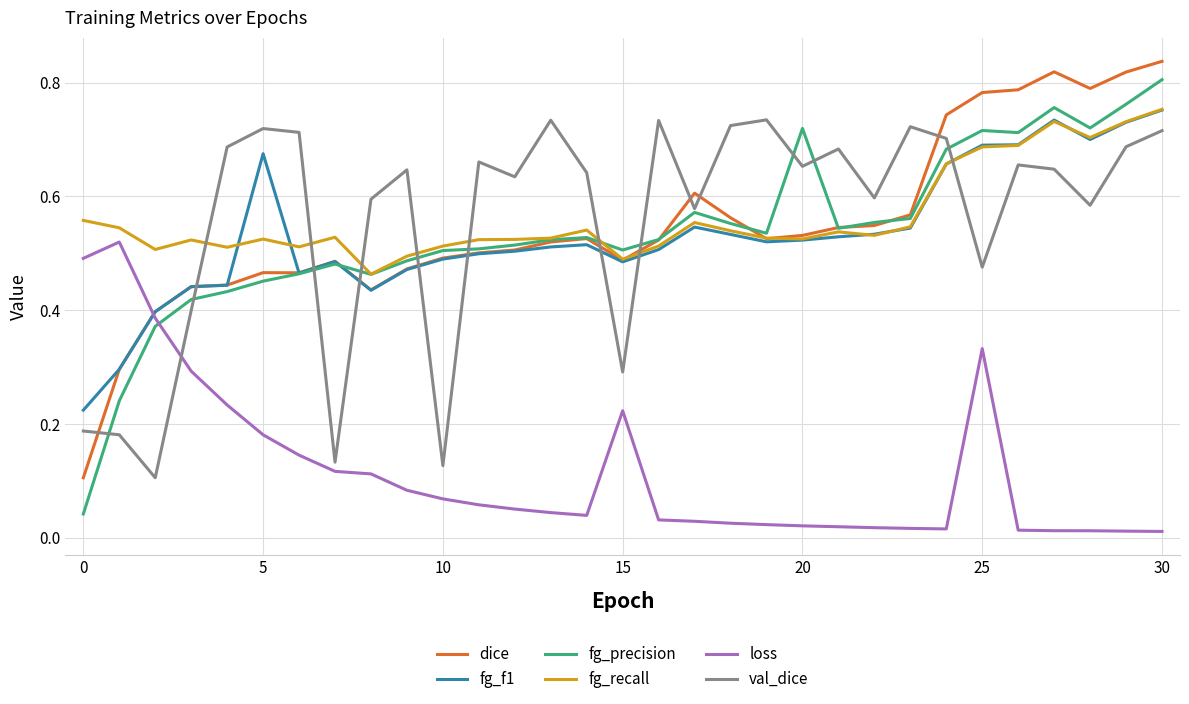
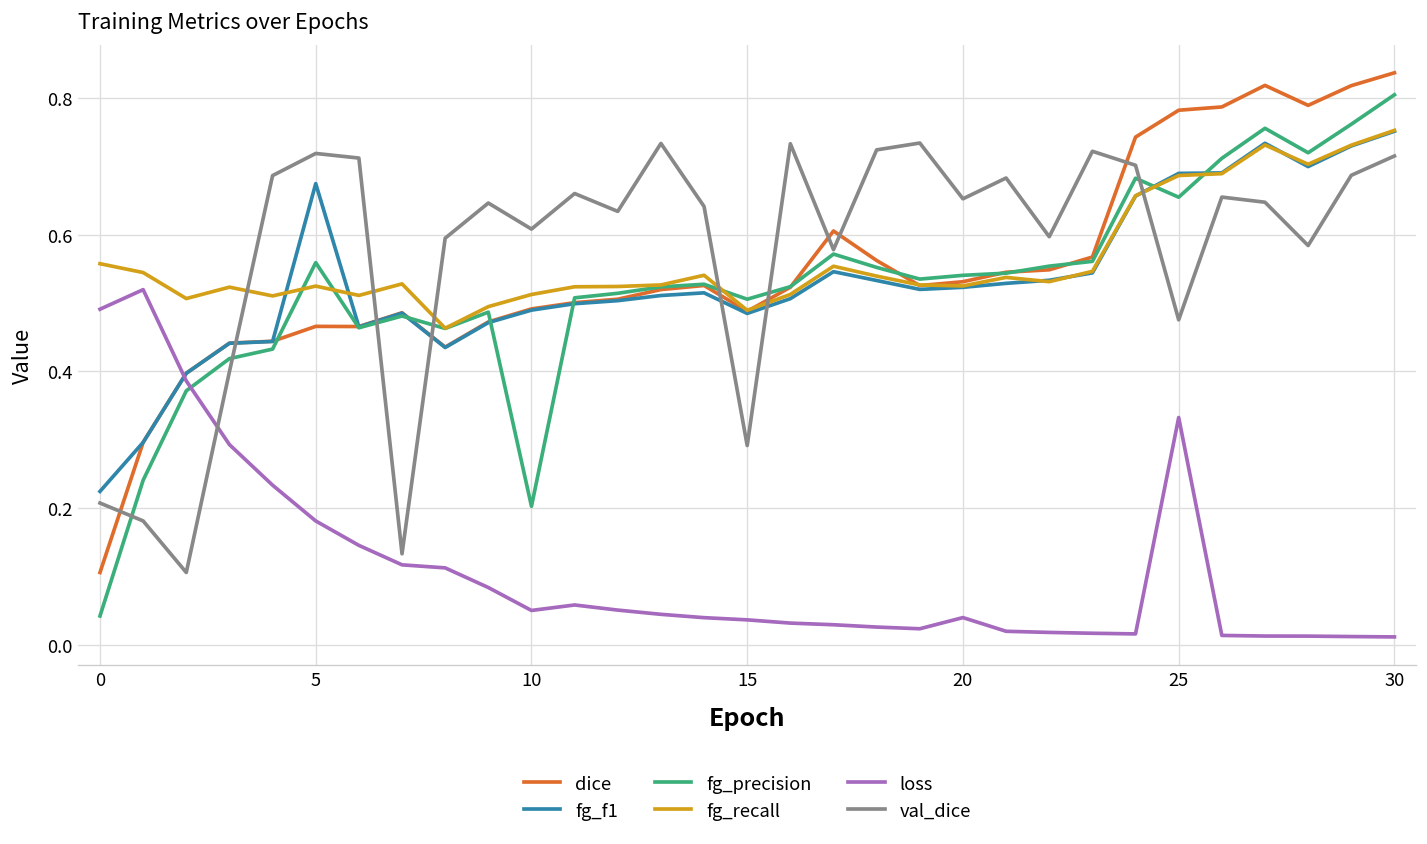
  {
    "fg_f1": {
      "0": 0.22,
      "5": 0.67
    },
    "fg_precision": {
      "0": 0.04,
-     "5": 0.45,
-     "10": 0.50,
+     "5": 0.56,
+     "10": 0.20,
      "15": 0.51,
-     "20": 0.72,
-     "25": 0.72,
+     "20": 0.54,
+     "25": 0.66,
      "30": 0.81
    },
    "loss": {
      "0": 0.49,
      "5": 0.18,
-     "10": 0.07,
-     "15": 0.22,
-     "20": 0.02,
+     "10": 0.05,
+     "15": 0.04,
+     "20": 0.04,
      "25": 0.33,
      "30": 0.01
    },
    "val_dice": {
-     "0": 0.19,
+     "0": 0.21,
      "5": 0.72,
-     "10": 0.13,
+     "10": 0.61,
      "15": 0.29,
      "20": 0.65,
      "25": 0.48,
      "30": 0.72
    }
  }
